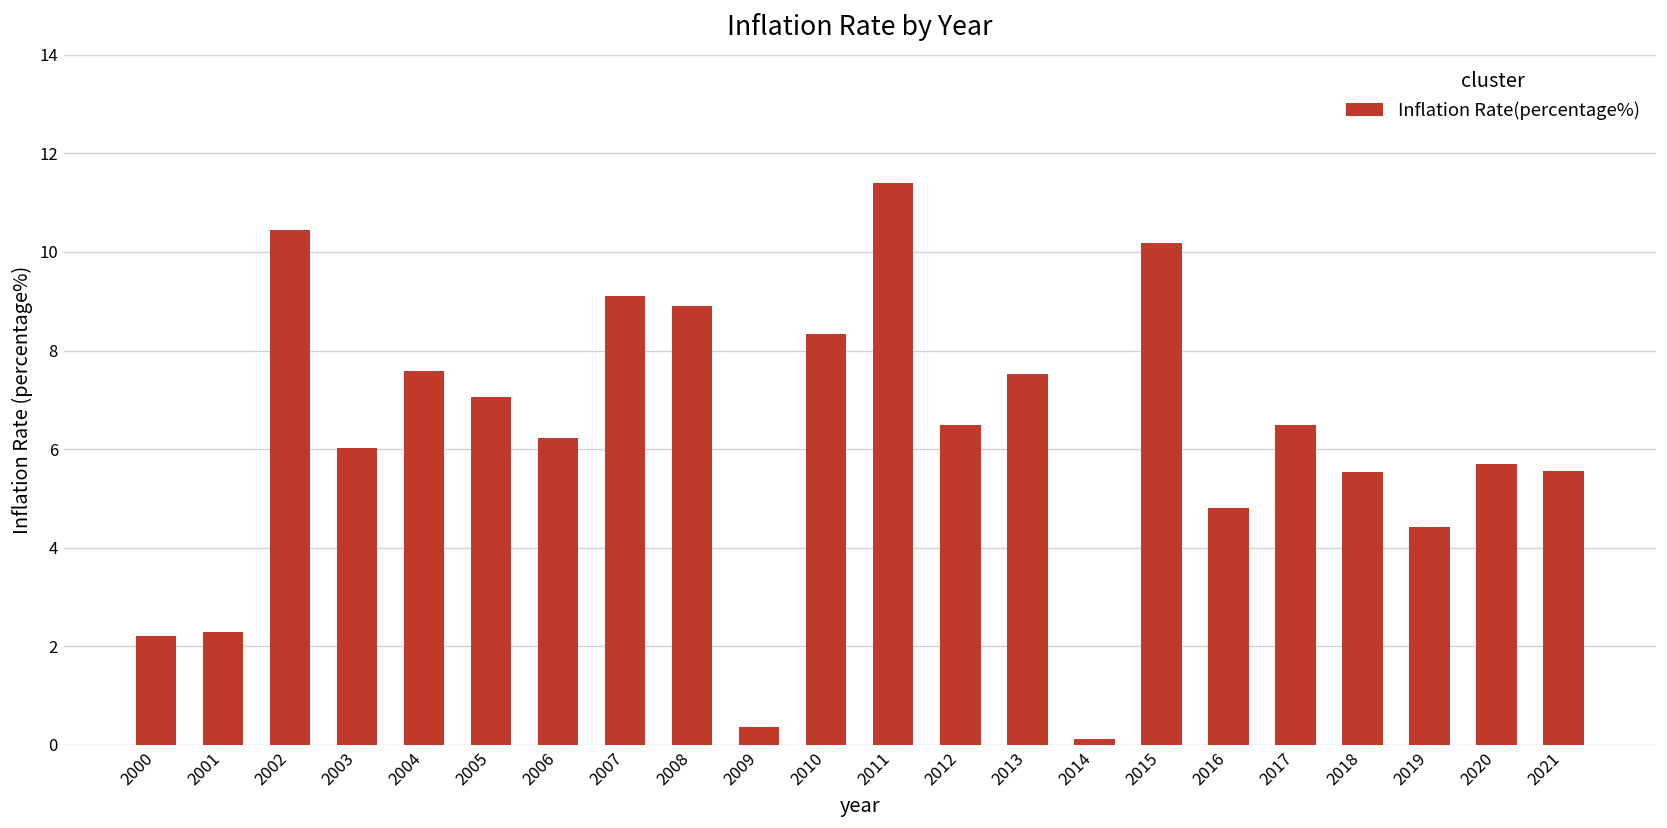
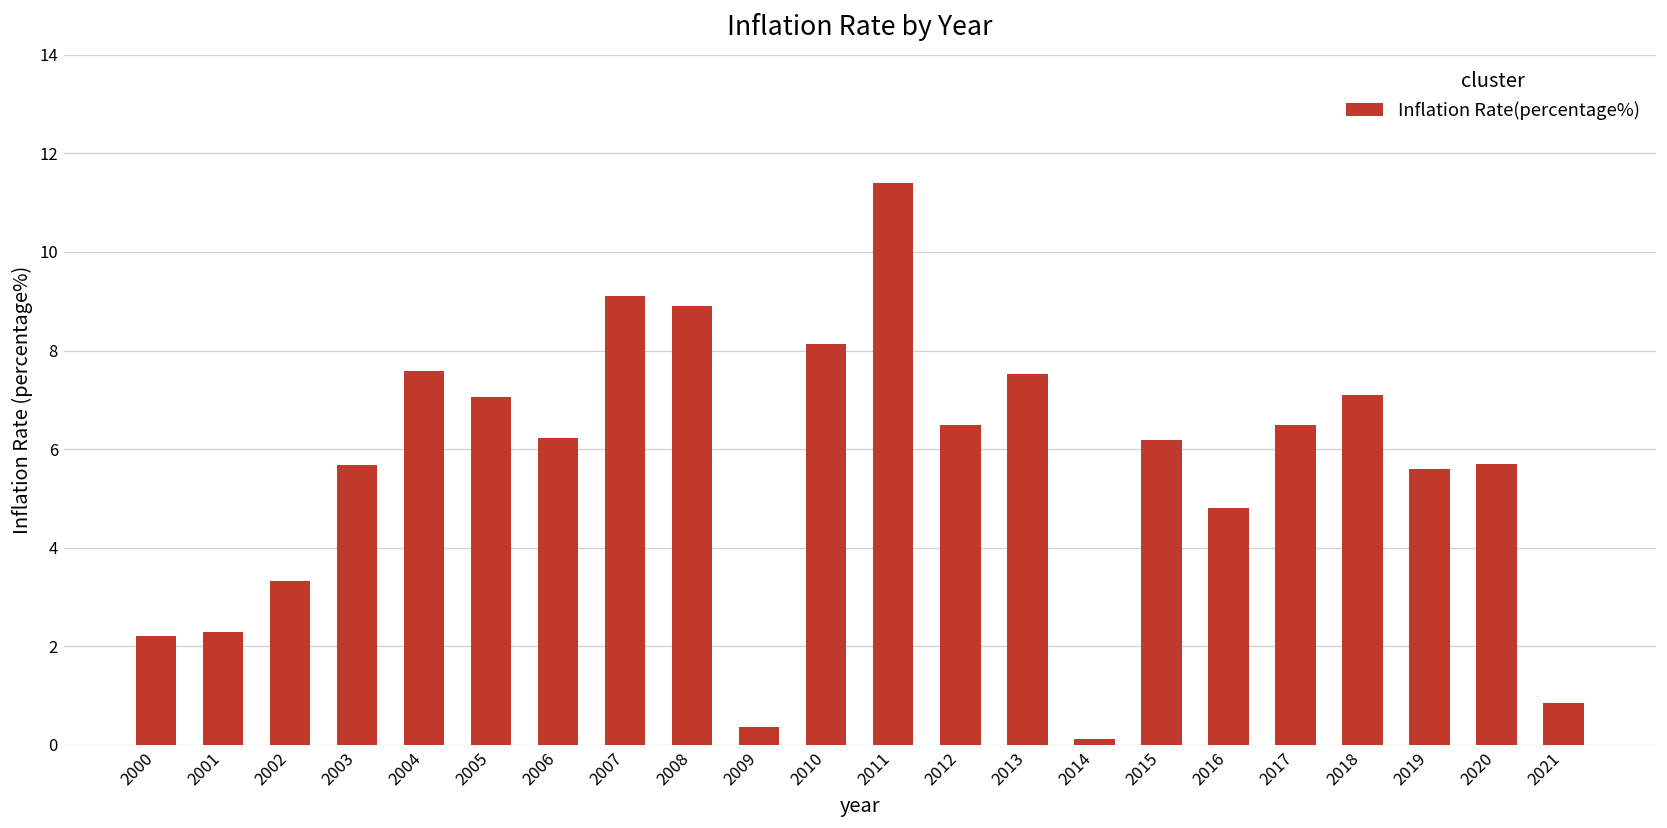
  {
    "2000": 2.2,
    "2001": 2.3,
-   "2002": 10.4,
-   "2003": 6.0,
+   "2002": 3.3,
+   "2003": 5.7,
    "2004": 7.6,
    "2005": 7.1,
    "2006": 6.2,
    "2007": 9.1,
    "2008": 8.9,
    "2009": 0.4,
-   "2010": 8.3,
+   "2010": 8.1,
    "2011": 11.4,
    "2012": 6.5,
    "2013": 7.5,
    "2014": 0.1,
-   "2015": 10.2,
+   "2015": 6.2,
    "2016": 4.8,
    "2017": 6.5,
-   "2018": 5.5,
-   "2019": 4.4,
+   "2018": 7.1,
+   "2019": 5.6,
    "2020": 5.7,
-   "2021": 5.6
+   "2021": 0.9
  }
